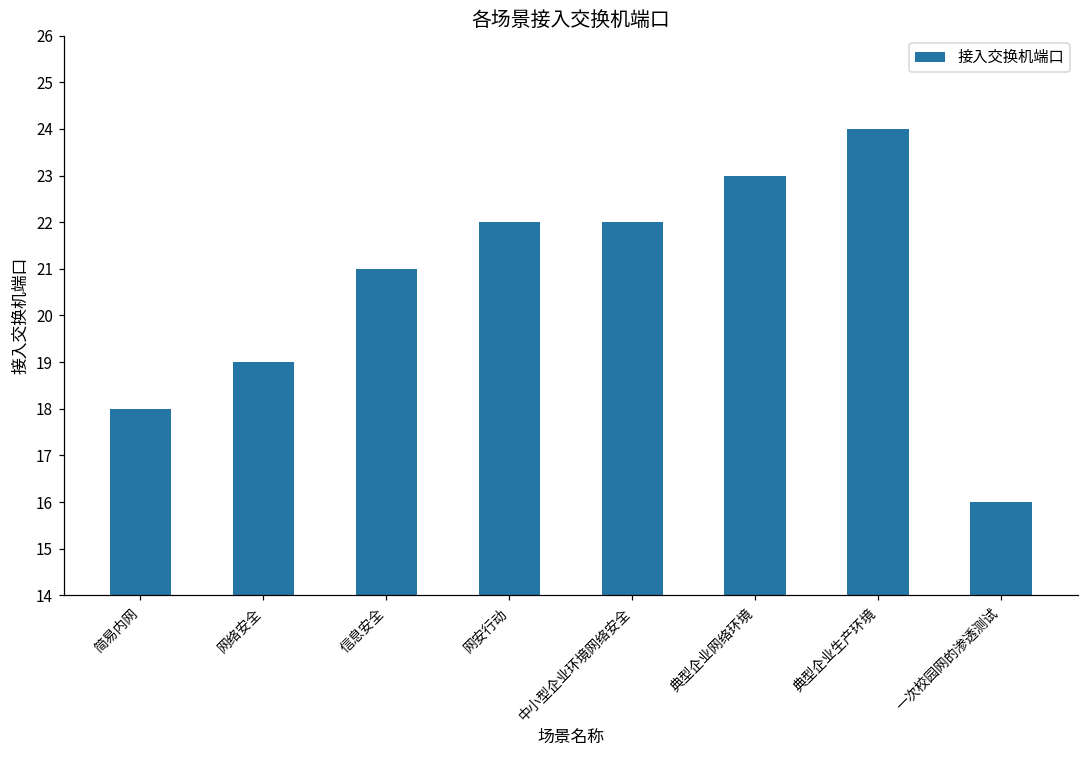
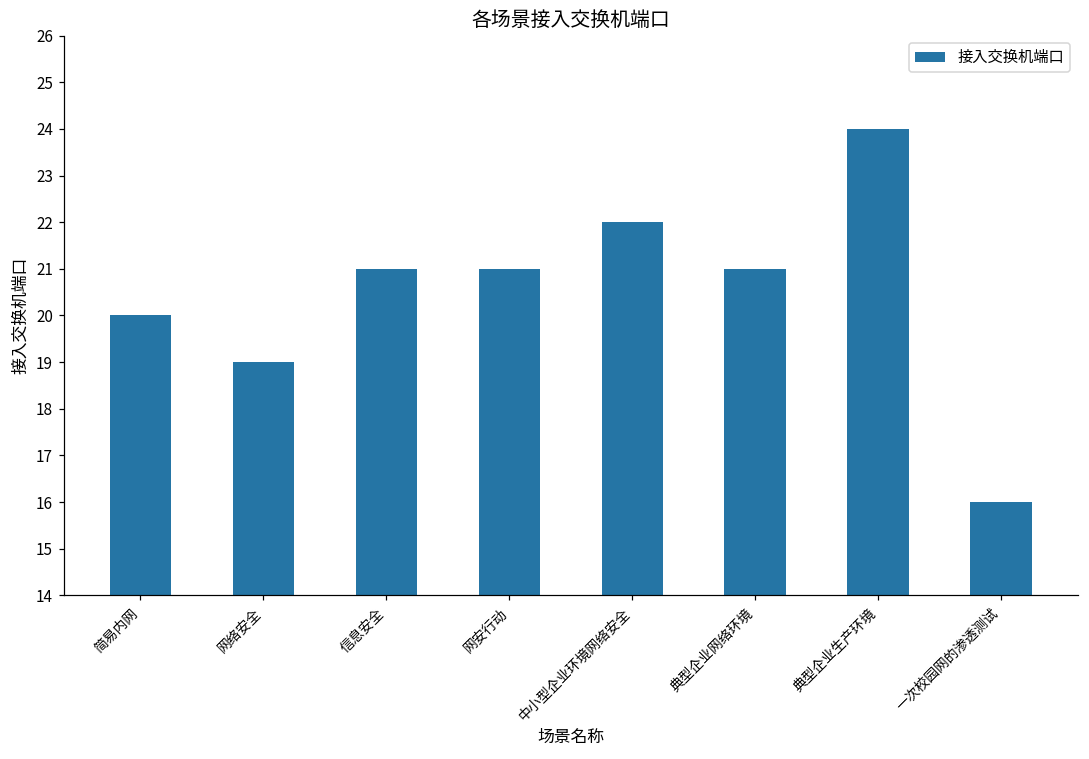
  {
-   "简易内网": 18,
+   "简易内网": 20,
    "网络安全": 19,
    "信息安全": 21,
-   "网安行动": 22,
+   "网安行动": 21,
    "中小型企业环境网络安全": 22,
-   "典型企业网络环境": 23,
+   "典型企业网络环境": 21,
    "典型企业生产环境": 24,
    "一次校园网的渗透测试": 16
  }
